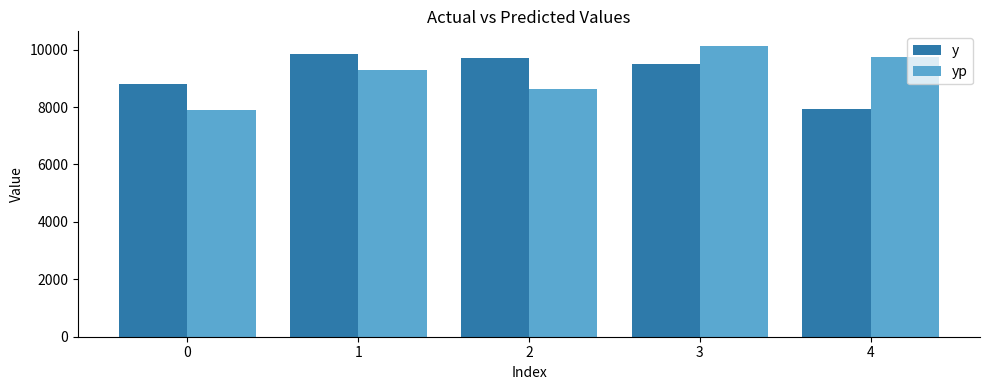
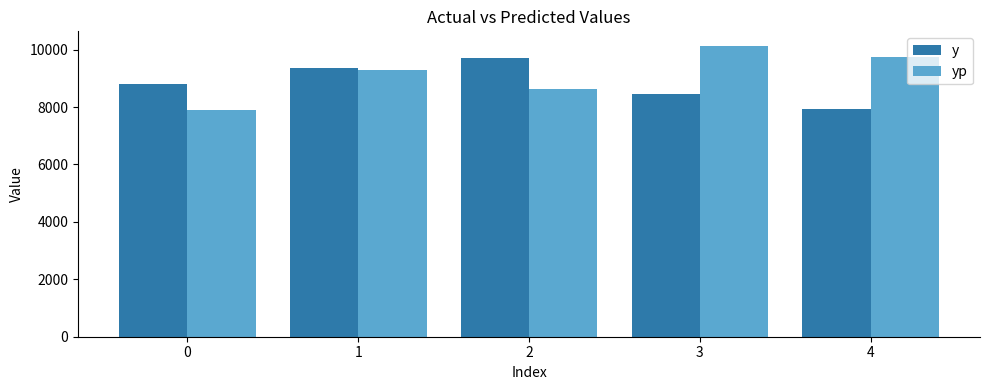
  {
    "y": {
      "0": 8800,
-     "1": 9800,
+     "1": 9400,
      "2": 9700,
-     "3": 9500,
+     "3": 8400,
      "4": 7900
    },
    "yp": {
      "0": 7900,
      "1": 9300,
      "2": 8600,
      "3": 10100,
      "4": 9700
    }
  }
